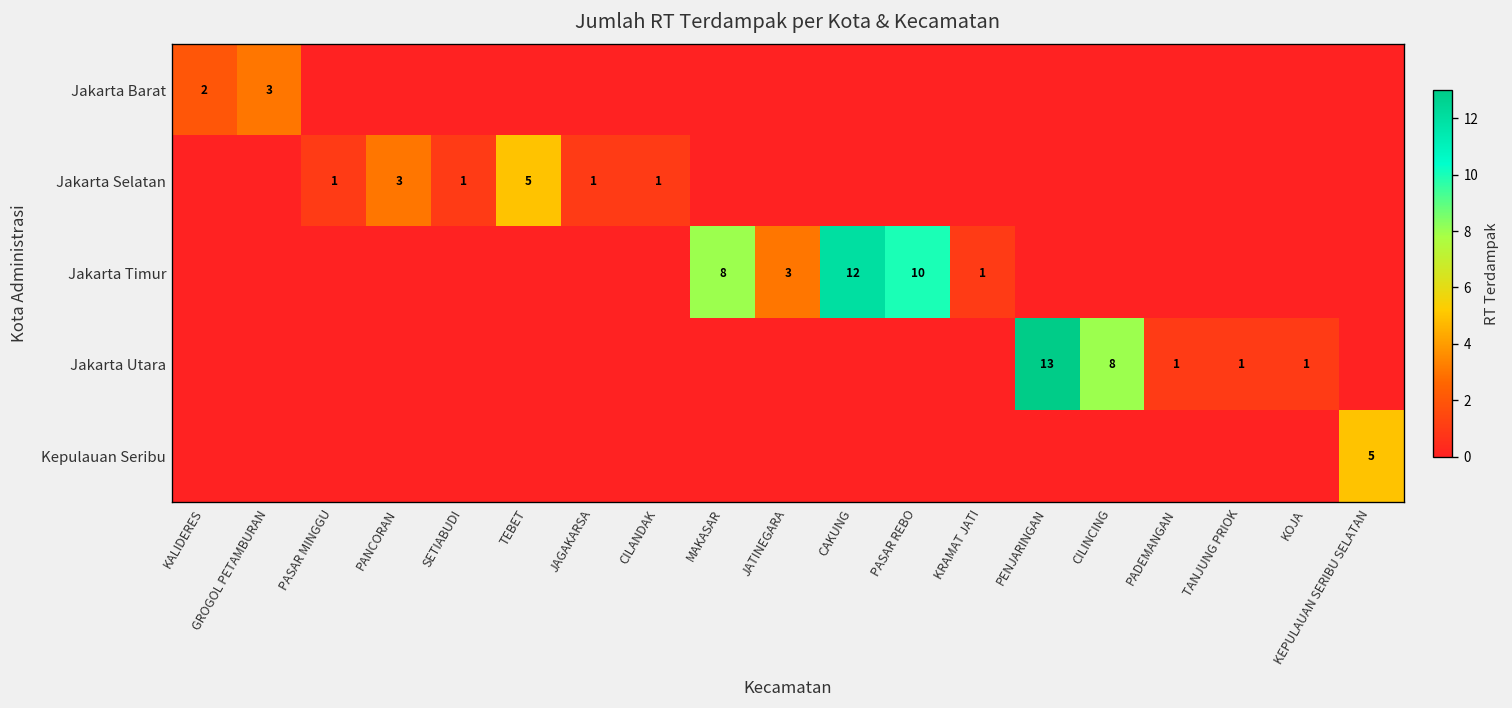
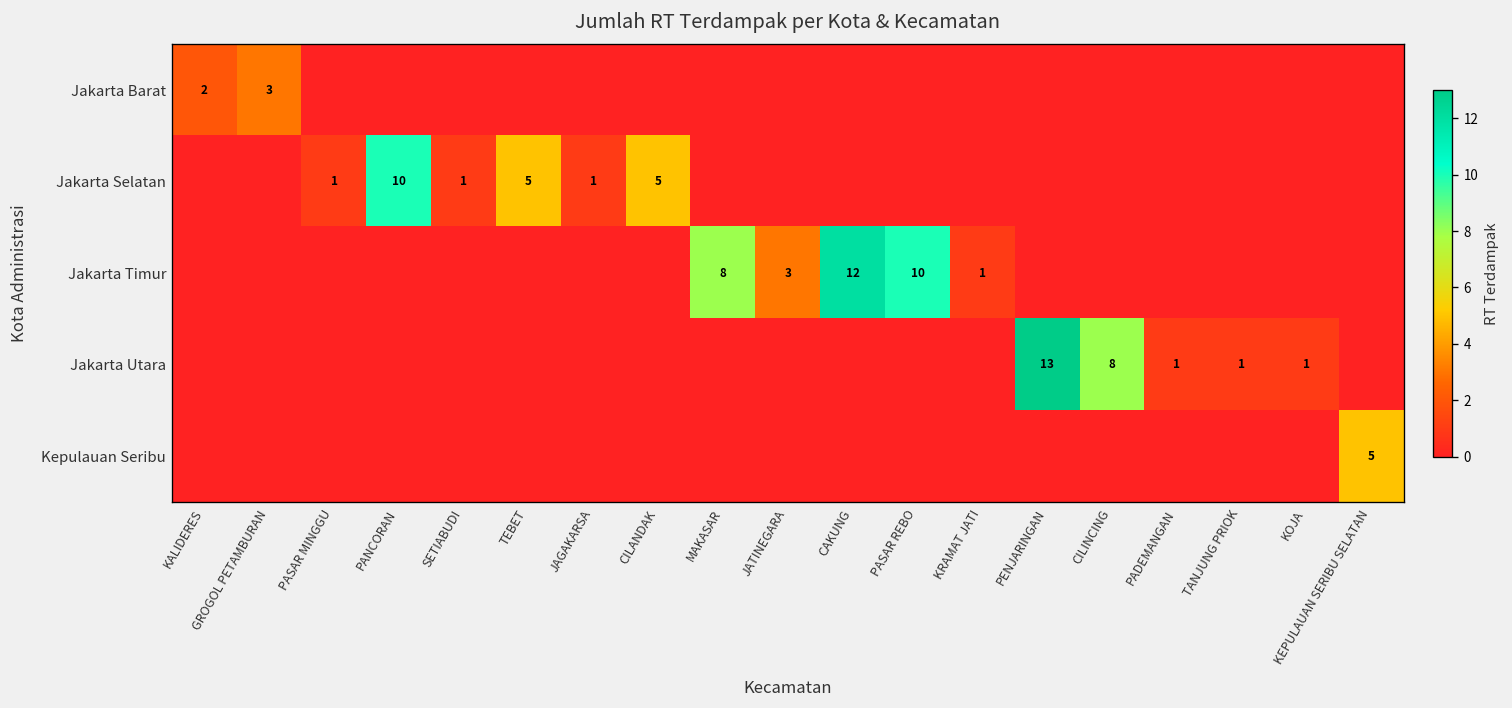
  {
    "Jakarta Barat": {
      "KALIDERES": 2,
      "GROGOL PETAMBURAN": 3
    },
    "Jakarta Selatan": {
      "PASAR MINGGU": 1,
-     "PANCORAN": 3,
+     "PANCORAN": 10,
      "SETIABUDI": 1,
      "TEBET": 5,
      "JAGAKARSA": 1,
-     "CILANDAK": 1
+     "CILANDAK": 5
    },
    "Jakarta Timur": {
      "MAKASAR": 8,
      "JATINEGARA": 3,
      "CAKUNG": 12,
      "PASAR REBO": 10,
      "KRAMAT JATI": 1
    },
    "Jakarta Utara": {
      "PENJARINGAN": 13,
      "CILINCING": 8,
      "PADEMANGAN": 1,
      "TANJUNG PRIOK": 1,
      "KOJA": 1
    },
    "Kepulauan Seribu": {
      "KEPULAUAN SERIBU SELATAN": 5
    }
  }
